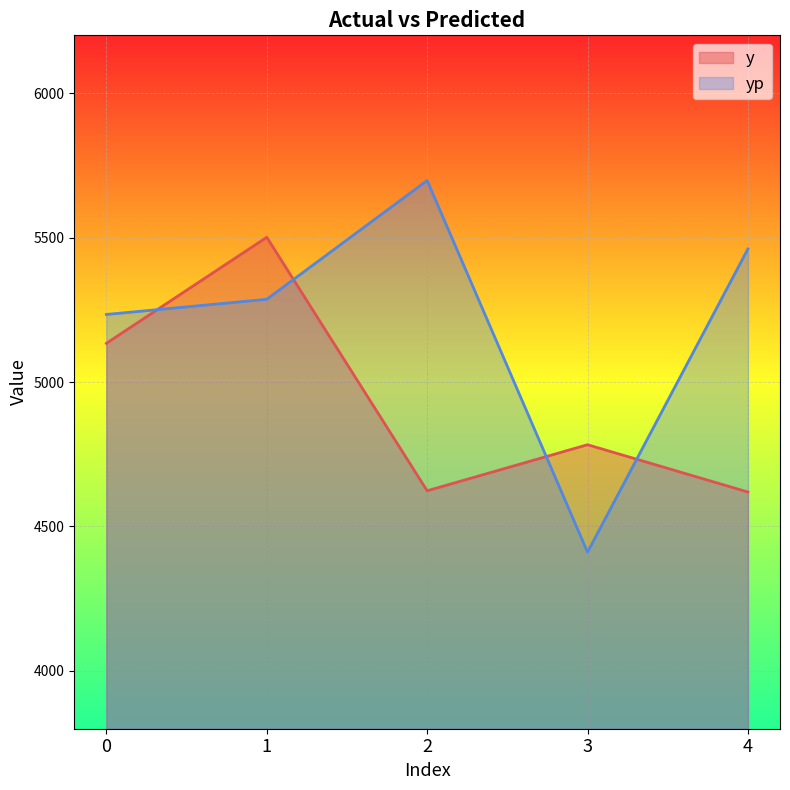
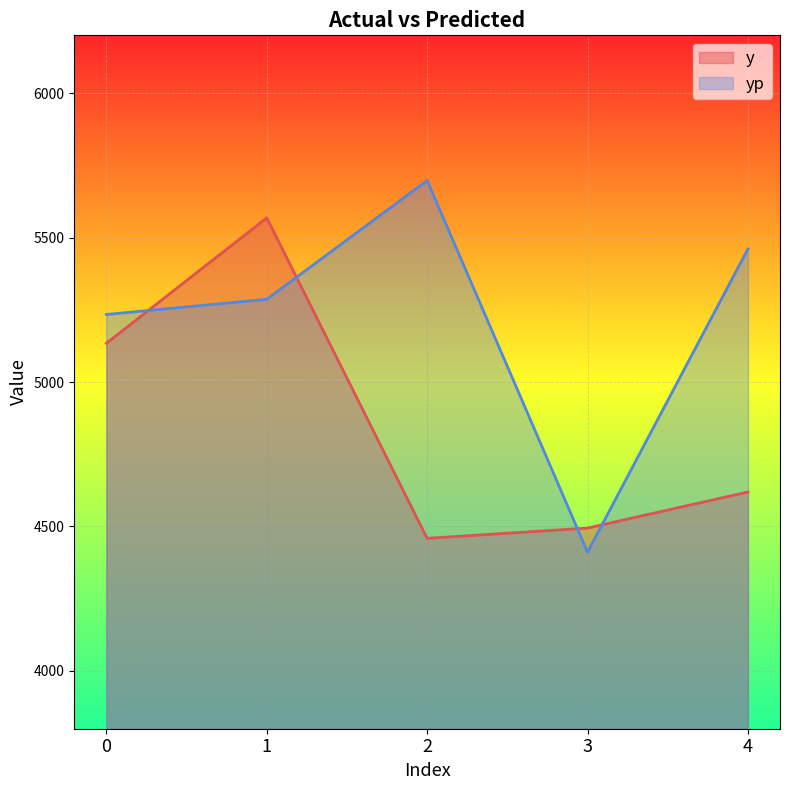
  {
    "y": {
      "0": 5130,
-     "1": 5500,
-     "2": 4620,
-     "3": 4780,
+     "1": 5570,
+     "2": 4460,
+     "3": 4490,
      "4": 4620
    },
    "yp": {
      "0": 5230,
      "1": 5290,
      "2": 5700,
      "3": 4410,
      "4": 5460
    }
  }
